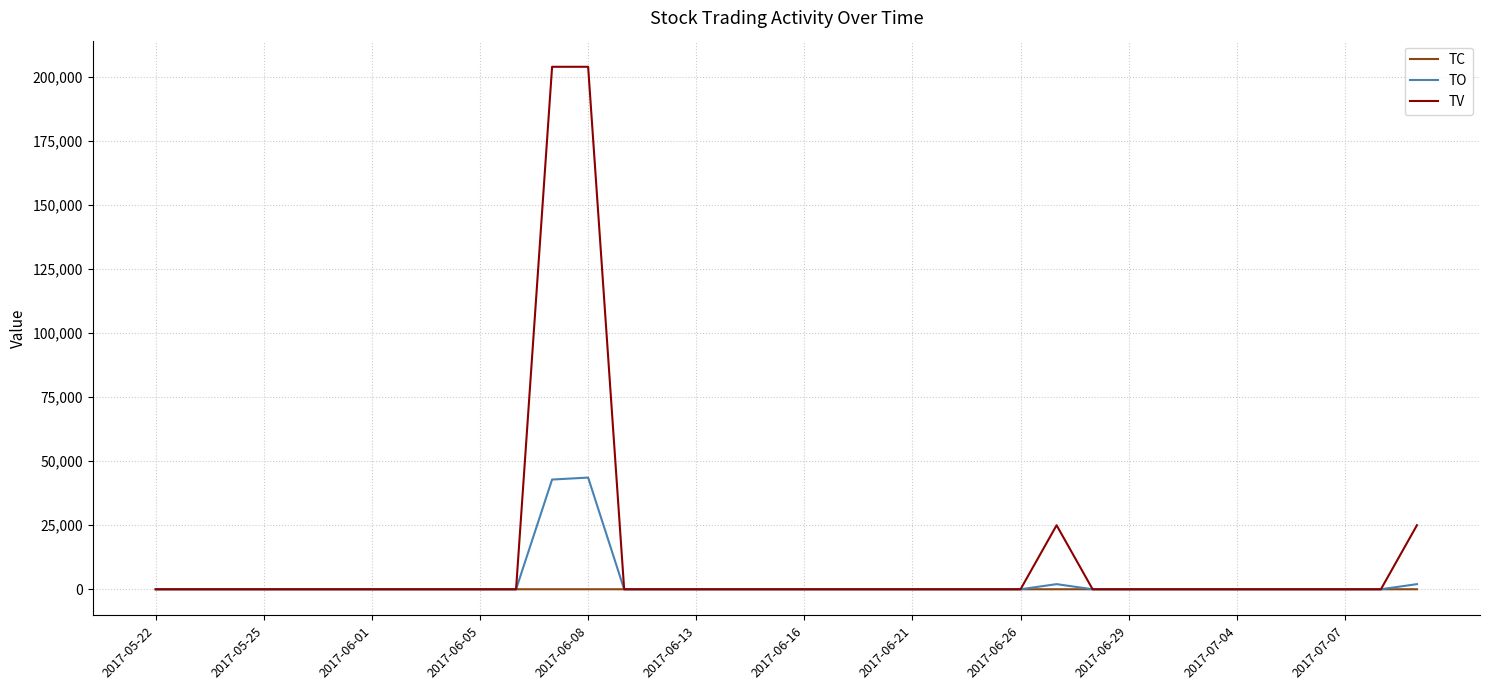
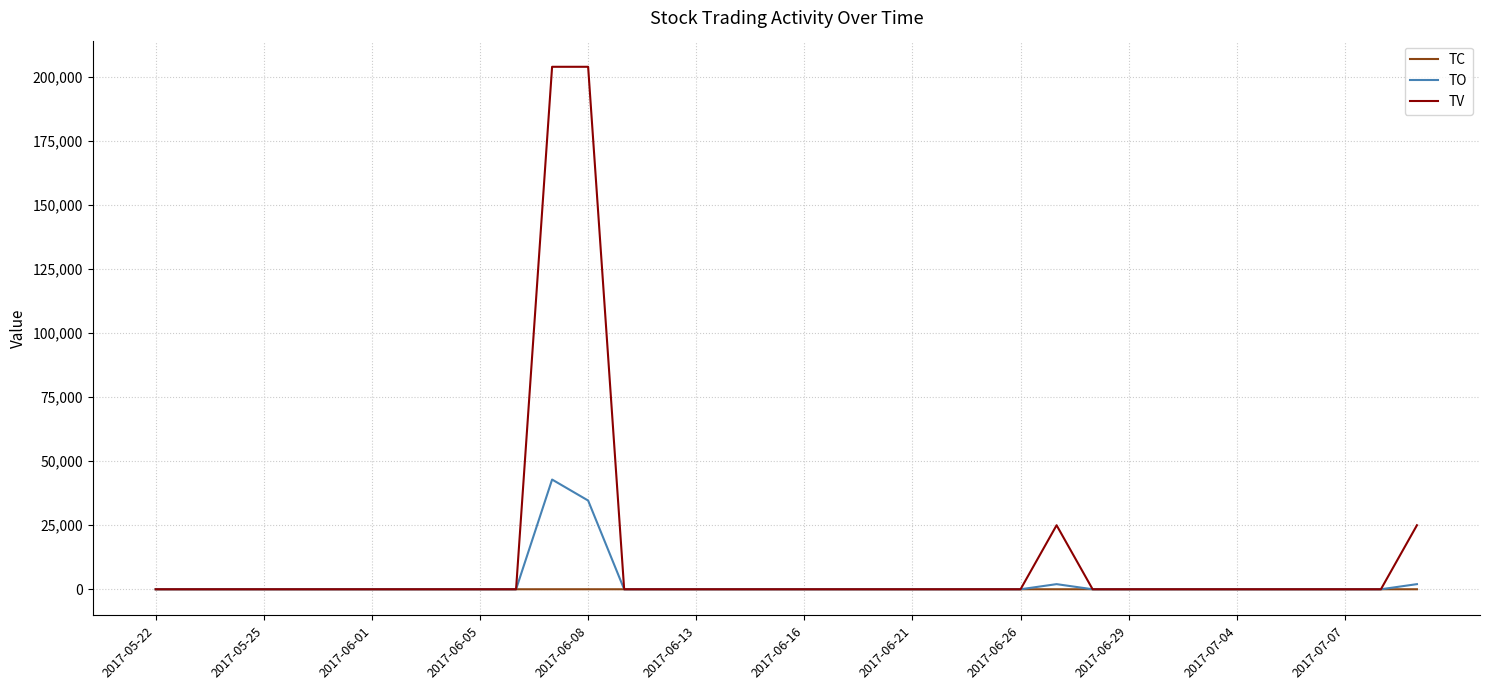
  {
    "TC": {
      "2017-06-08": "0"
    },
    "TO": {
-     "2017-06-08": "44,000"
+     "2017-06-08": "35,000"
    },
    "TV": {
      "2017-06-08": "204,000"
    }
  }
